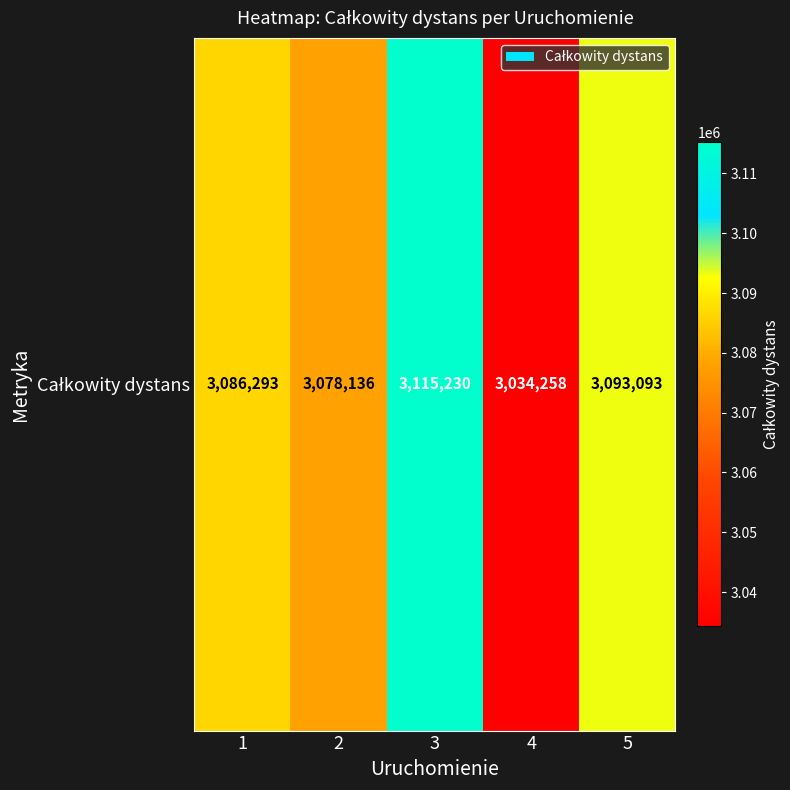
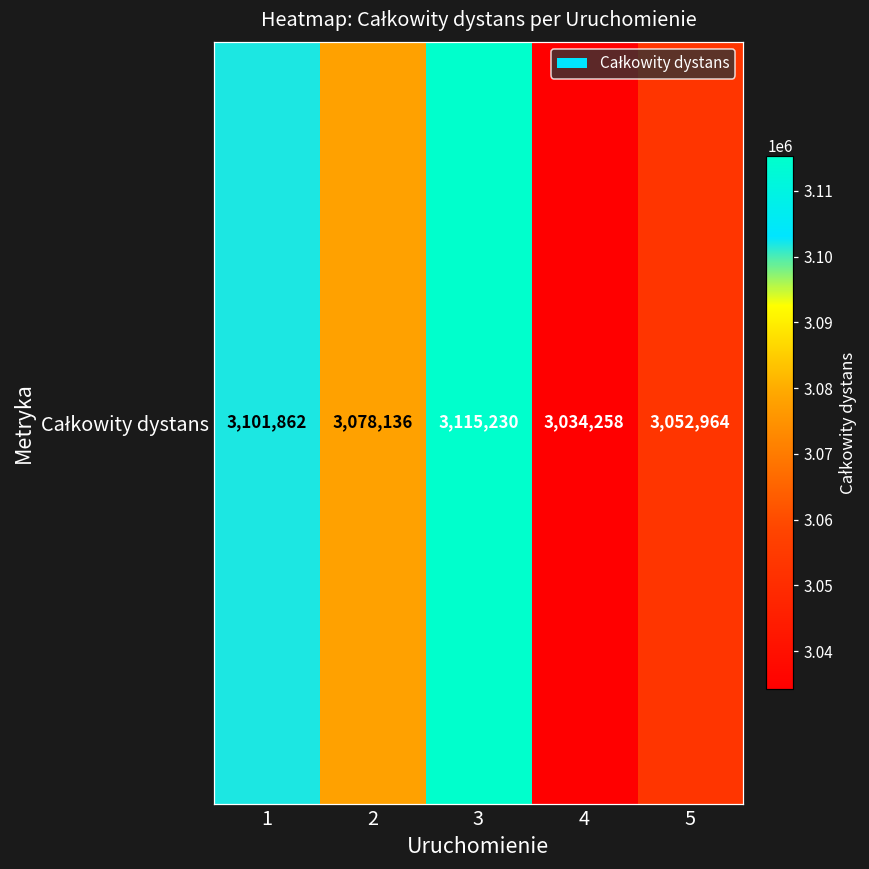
  {
    "Całkowity dystans": {
-     "1": "3,086,293",
+     "1": "3,101,862",
      "2": "3,078,136",
      "3": "3,115,230",
      "4": "3,034,258",
-     "5": "3,093,093"
+     "5": "3,052,964"
    }
  }
